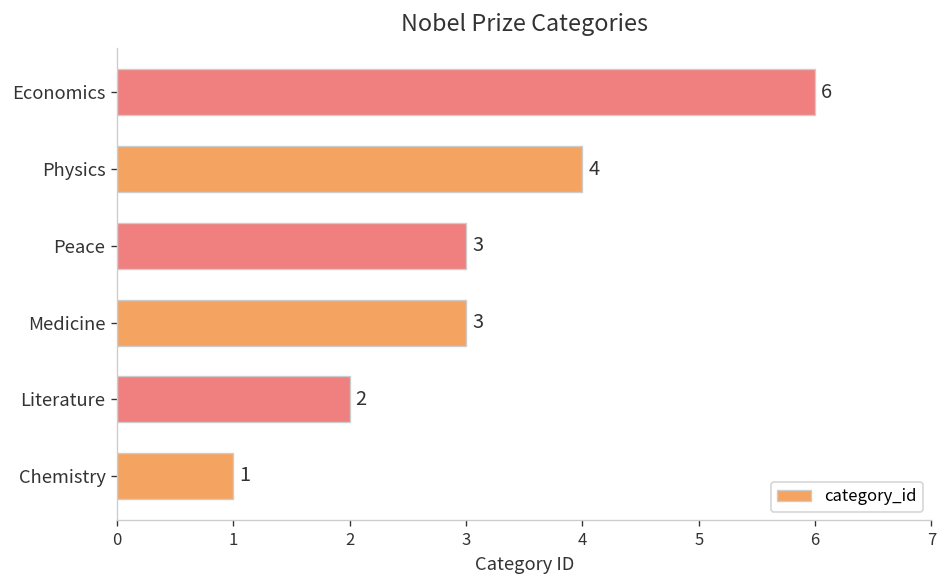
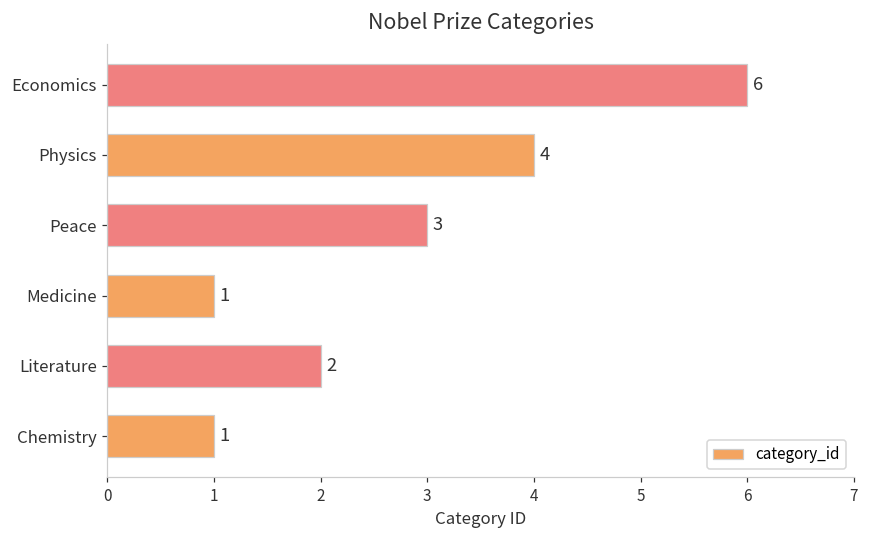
  {
    "Economics": 6,
    "Physics": 4,
    "Peace": 3,
-   "Medicine": 3,
+   "Medicine": 1,
    "Literature": 2,
    "Chemistry": 1
  }
